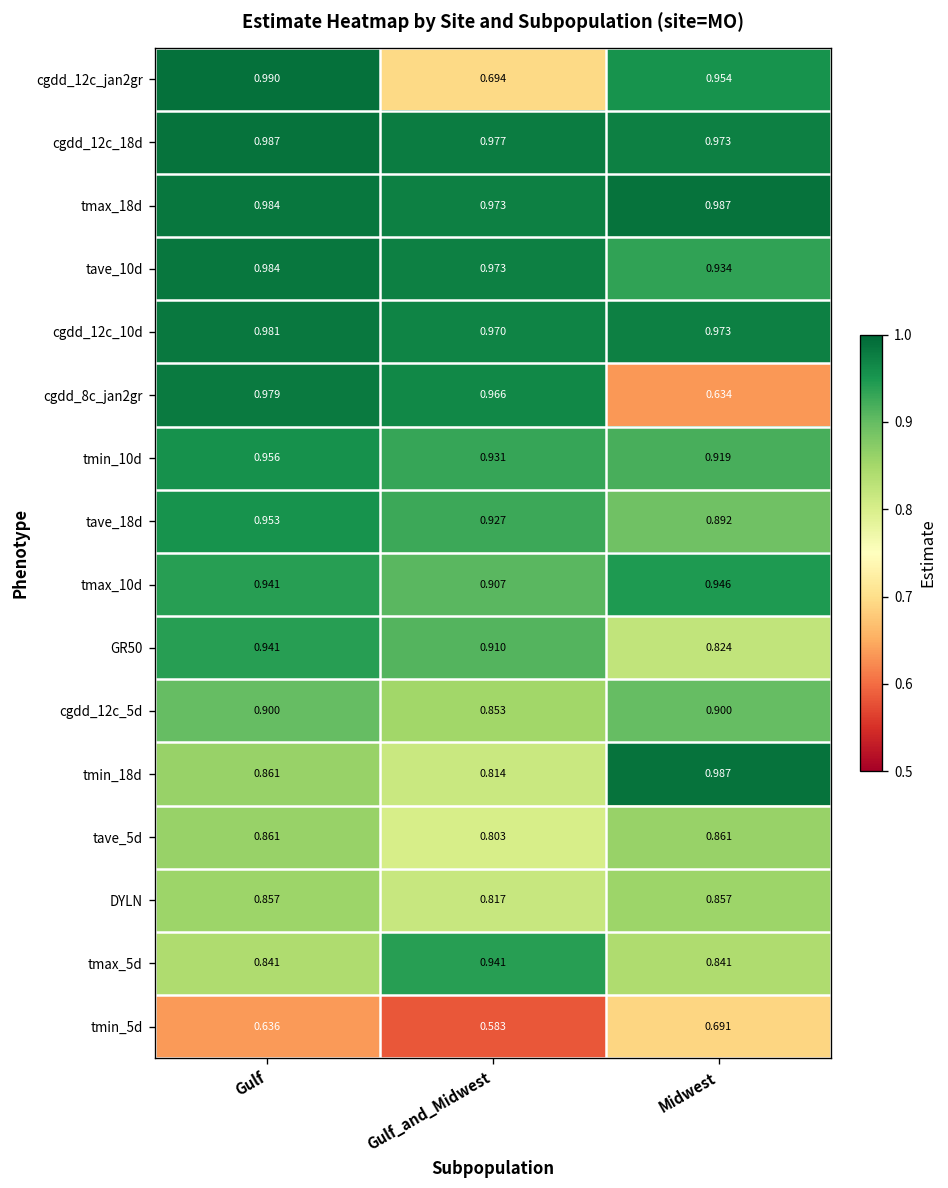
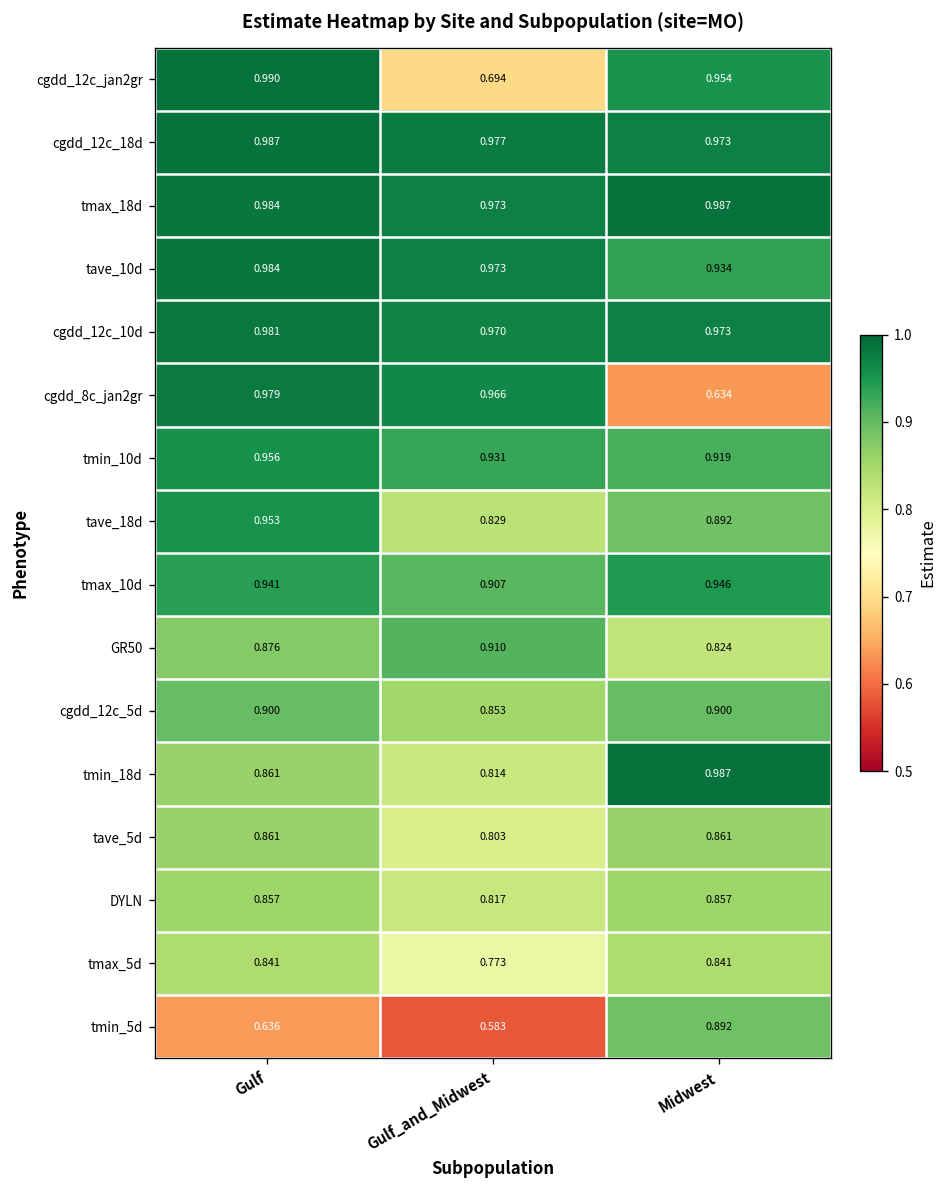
  {
    "cgdd_12c_jan2gr": {
      "Gulf": 0.990,
      "Gulf_and_Midwest": 0.694,
      "Midwest": 0.954
    },
    "cgdd_12c_18d": {
      "Gulf": 0.987,
      "Gulf_and_Midwest": 0.977,
      "Midwest": 0.973
    },
    "tmax_18d": {
      "Gulf": 0.984,
      "Gulf_and_Midwest": 0.973,
      "Midwest": 0.987
    },
    "tave_10d": {
      "Gulf": 0.984,
      "Gulf_and_Midwest": 0.973,
      "Midwest": 0.934
    },
    "cgdd_12c_10d": {
      "Gulf": 0.981,
      "Gulf_and_Midwest": 0.970,
      "Midwest": 0.973
    },
    "cgdd_8c_jan2gr": {
      "Gulf": 0.979,
      "Gulf_and_Midwest": 0.966,
      "Midwest": 0.634
    },
    "tmin_10d": {
      "Gulf": 0.956,
      "Gulf_and_Midwest": 0.931,
      "Midwest": 0.919
    },
    "tave_18d": {
      "Gulf": 0.953,
-     "Gulf_and_Midwest": 0.927,
+     "Gulf_and_Midwest": 0.829,
      "Midwest": 0.892
    },
    "tmax_10d": {
      "Gulf": 0.941,
      "Gulf_and_Midwest": 0.907,
      "Midwest": 0.946
    },
    "GR50": {
-     "Gulf": 0.941,
+     "Gulf": 0.876,
      "Gulf_and_Midwest": 0.910,
      "Midwest": 0.824
    },
    "cgdd_12c_5d": {
      "Gulf": 0.900,
      "Gulf_and_Midwest": 0.853,
      "Midwest": 0.900
    },
    "tmin_18d": {
      "Gulf": 0.861,
      "Gulf_and_Midwest": 0.814,
      "Midwest": 0.987
    },
    "tave_5d": {
      "Gulf": 0.861,
      "Gulf_and_Midwest": 0.803,
      "Midwest": 0.861
    },
    "DYLN": {
      "Gulf": 0.857,
      "Gulf_and_Midwest": 0.817,
      "Midwest": 0.857
    },
    "tmax_5d": {
      "Gulf": 0.841,
-     "Gulf_and_Midwest": 0.941,
+     "Gulf_and_Midwest": 0.773,
      "Midwest": 0.841
    },
    "tmin_5d": {
      "Gulf": 0.636,
      "Gulf_and_Midwest": 0.583,
-     "Midwest": 0.691
+     "Midwest": 0.892
    }
  }
